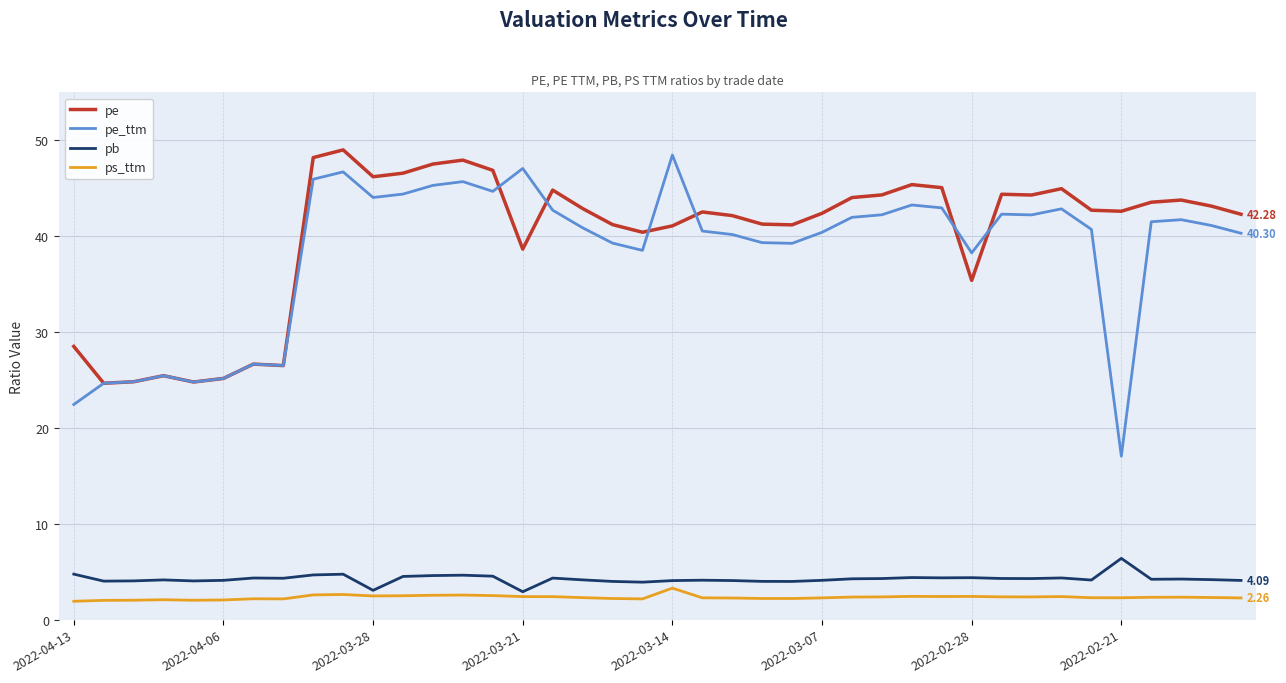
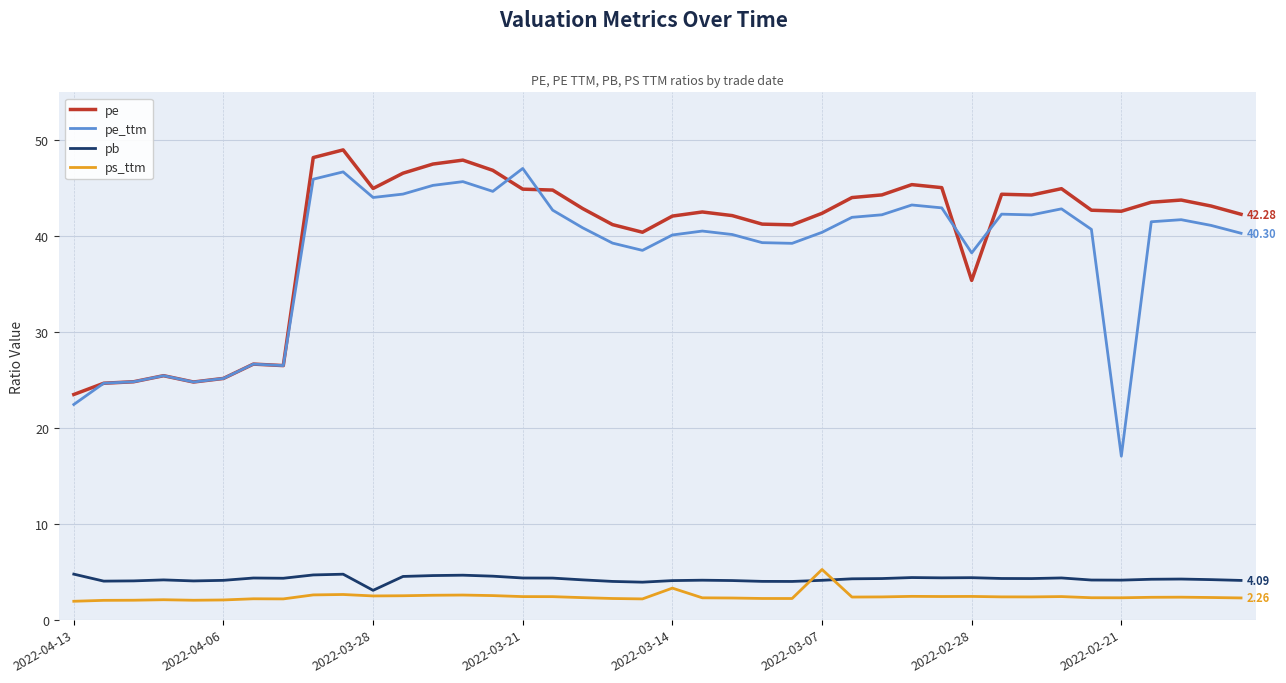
  {
    "pe": {
-     "2022-04-13": 28,
-     "2022-03-28": 46,
-     "2022-03-21": 39,
-     "2022-03-14": 41,
+     "2022-04-13": 23,
+     "2022-03-28": 45,
+     "2022-03-21": 45,
+     "2022-03-14": 42,
      "2022-03-07": 42,
      "2022-02-28": 35,
      "2022-02-21": 43
    },
    "pe_ttm": {
      "2022-04-13": 22,
      "2022-03-28": 44,
      "2022-03-21": 47,
-     "2022-03-14": 48,
+     "2022-03-14": 40,
      "2022-03-07": 40,
      "2022-02-28": 38,
      "2022-02-21": 17
    },
    "pb": {
      "2022-04-13": 5,
      "2022-04-06": 4,
      "2022-03-28": 3,
-     "2022-03-21": 3,
+     "2022-03-21": 4,
      "2022-03-14": 4,
      "2022-03-07": 4,
      "2022-02-28": 4,
-     "2022-02-21": 6
+     "2022-02-21": 4
    },
    "ps_ttm": {
      "2022-04-13": 2,
      "2022-04-06": 2,
      "2022-03-28": 2,
      "2022-03-21": 2,
      "2022-03-14": 3,
-     "2022-03-07": 2,
+     "2022-03-07": 5,
      "2022-02-28": 2,
      "2022-02-21": 2
    }
  }
